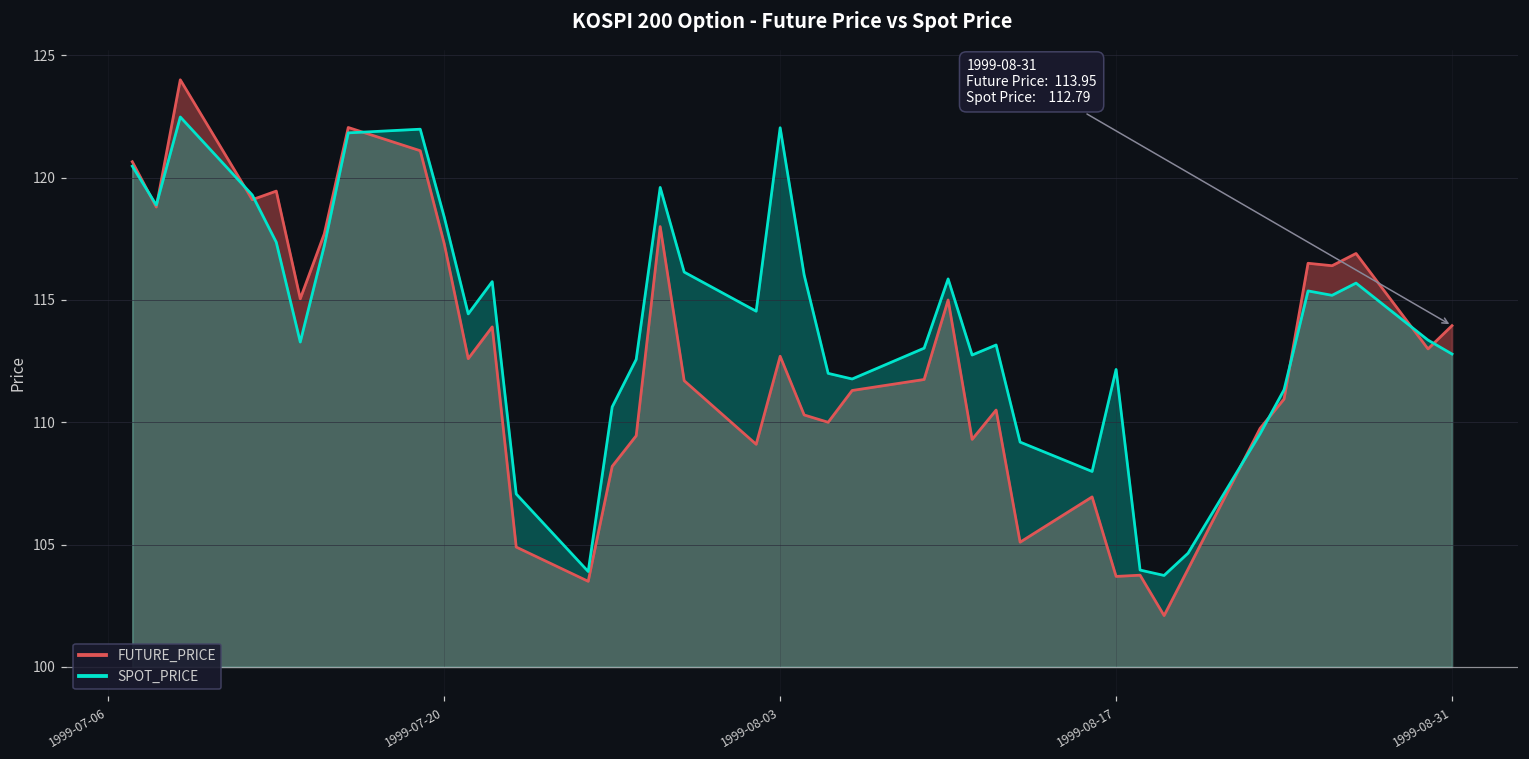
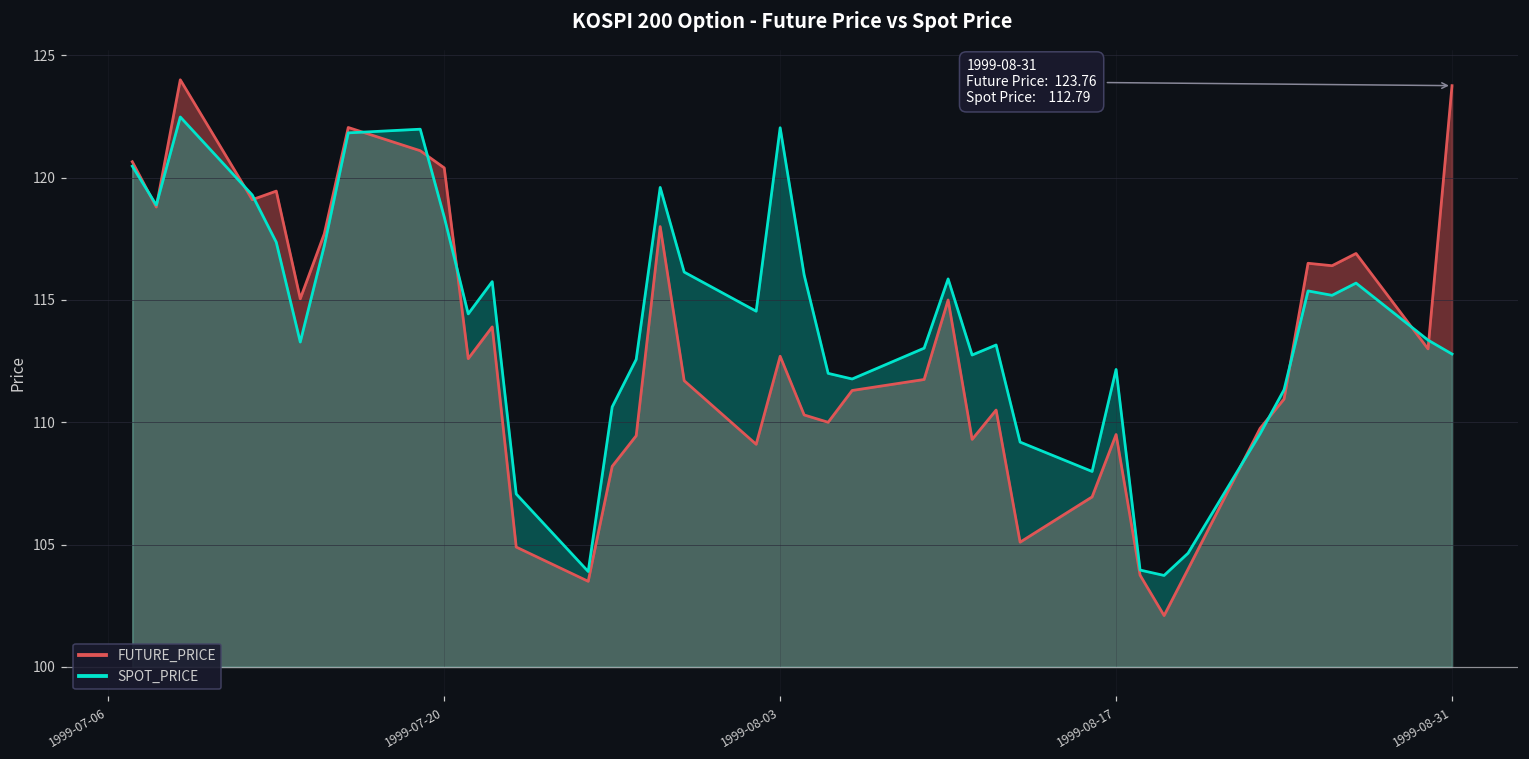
  {
    "FUTURE_PRICE": {
-     "1999-07-20": 117.3,
-     "1999-08-17": 103.7,
-     "1999-08-31": 113.95
+     "1999-07-20": 120.4,
+     "1999-08-17": 109.5,
+     "1999-08-31": 123.76
    },
    "SPOT_PRICE": {
      "1999-07-20": 118.4,
      "1999-08-03": 122.0,
      "1999-08-17": 112.2,
      "1999-08-31": 112.8
    }
  }
